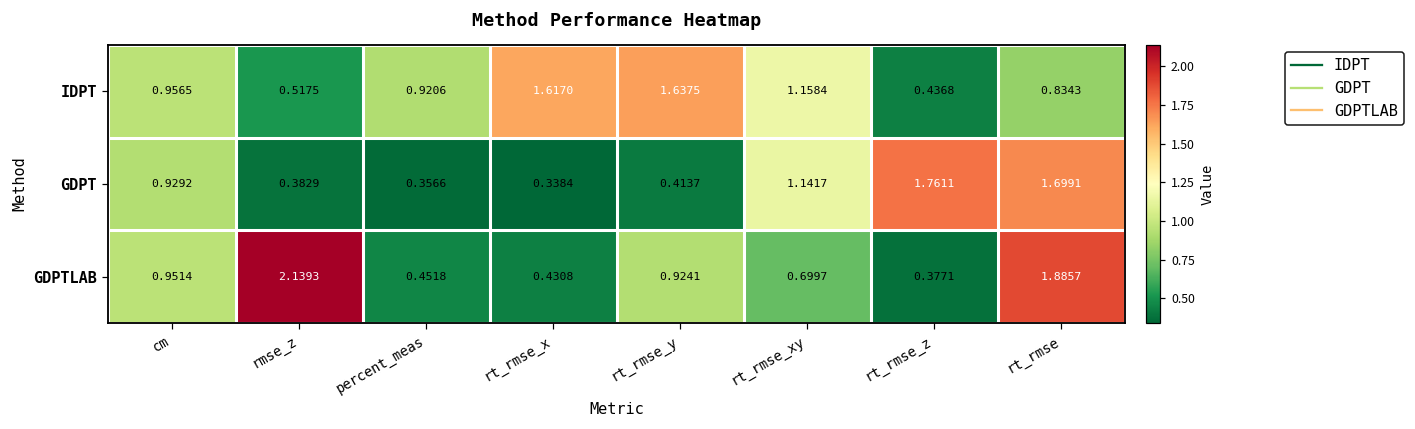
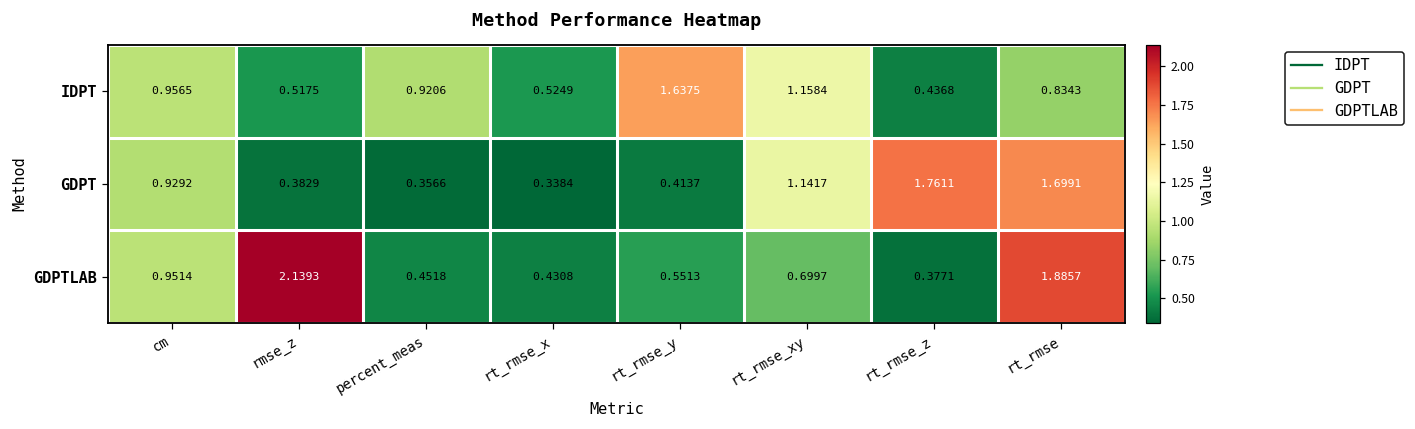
  {
    "IDPT": {
      "cm": 0.9565,
      "rmse_z": 0.5175,
      "percent_meas": 0.9206,
-     "rt_rmse_x": 1.6170,
+     "rt_rmse_x": 0.5249,
      "rt_rmse_y": 1.6375,
      "rt_rmse_xy": 1.1584,
      "rt_rmse_z": 0.4368,
      "rt_rmse": 0.8343
    },
    "GDPT": {
      "cm": 0.9292,
      "rmse_z": 0.3829,
      "percent_meas": 0.3566,
      "rt_rmse_x": 0.3384,
      "rt_rmse_y": 0.4137,
      "rt_rmse_xy": 1.1417,
      "rt_rmse_z": 1.7611,
      "rt_rmse": 1.6991
    },
    "GDPTLAB": {
      "cm": 0.9514,
      "rmse_z": 2.1393,
      "percent_meas": 0.4518,
      "rt_rmse_x": 0.4308,
-     "rt_rmse_y": 0.9241,
+     "rt_rmse_y": 0.5513,
      "rt_rmse_xy": 0.6997,
      "rt_rmse_z": 0.3771,
      "rt_rmse": 1.8857
    }
  }
